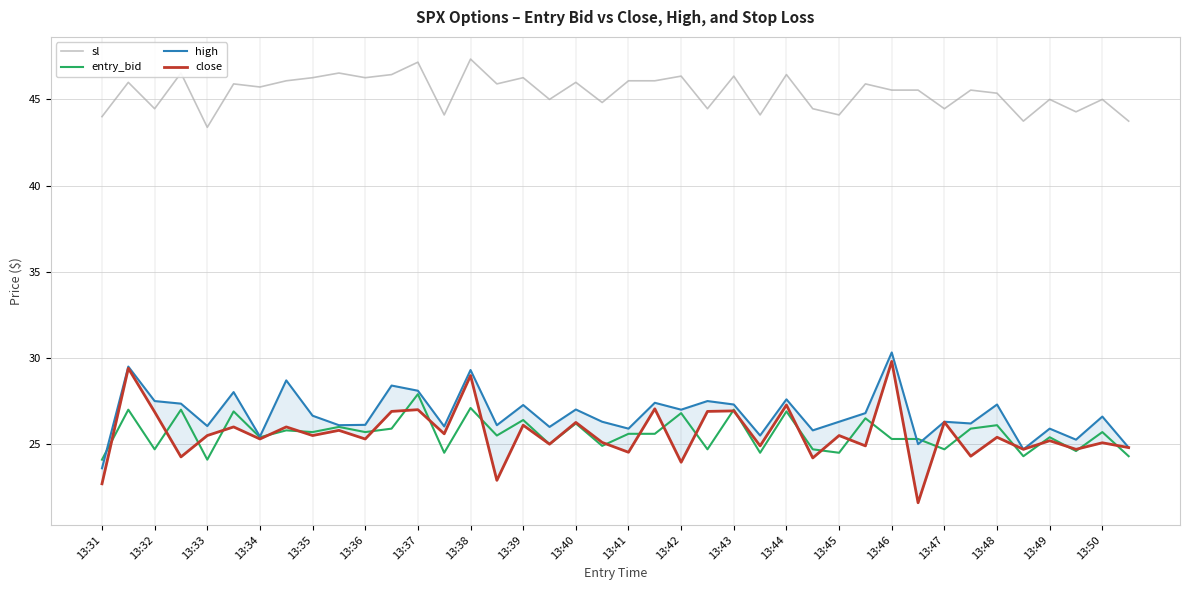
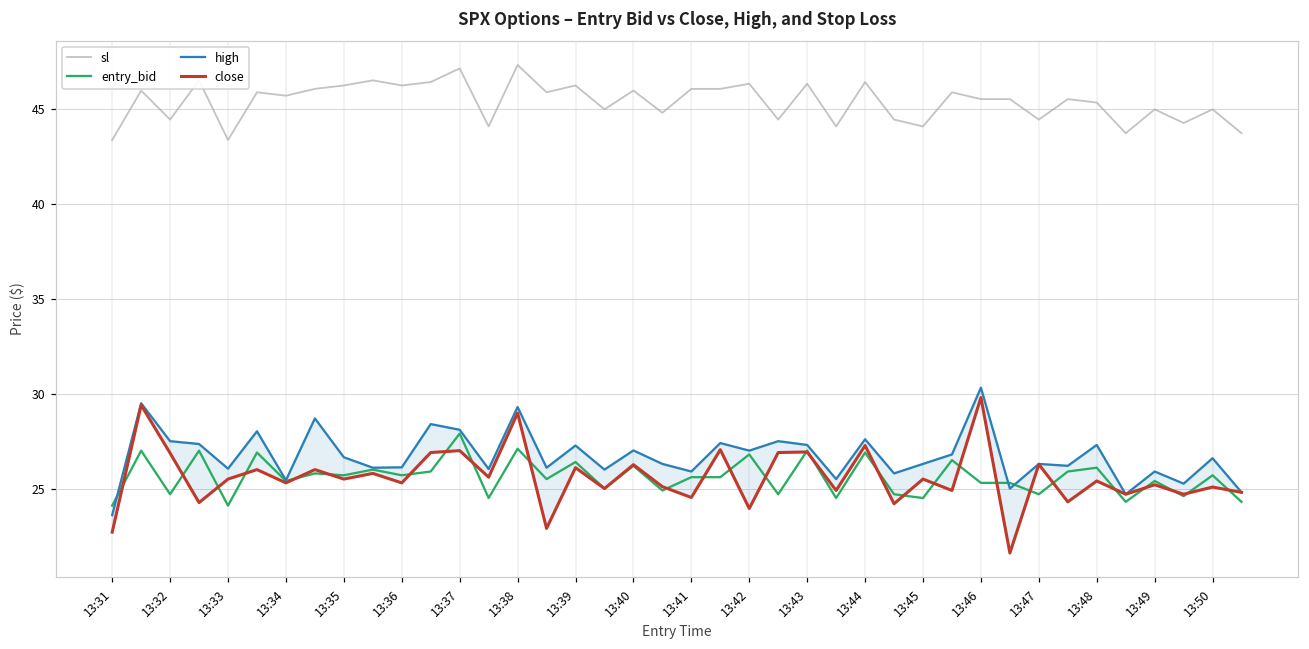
  {
    "sl": {
-     "13:31": 44.0
+     "13:31": 43.4
    },
    "entry_bid": {
      "13:31": 24.1
    },
    "high": {
      "13:31": 23.6
    },
    "close": {
      "13:31": 22.7
    }
  }
